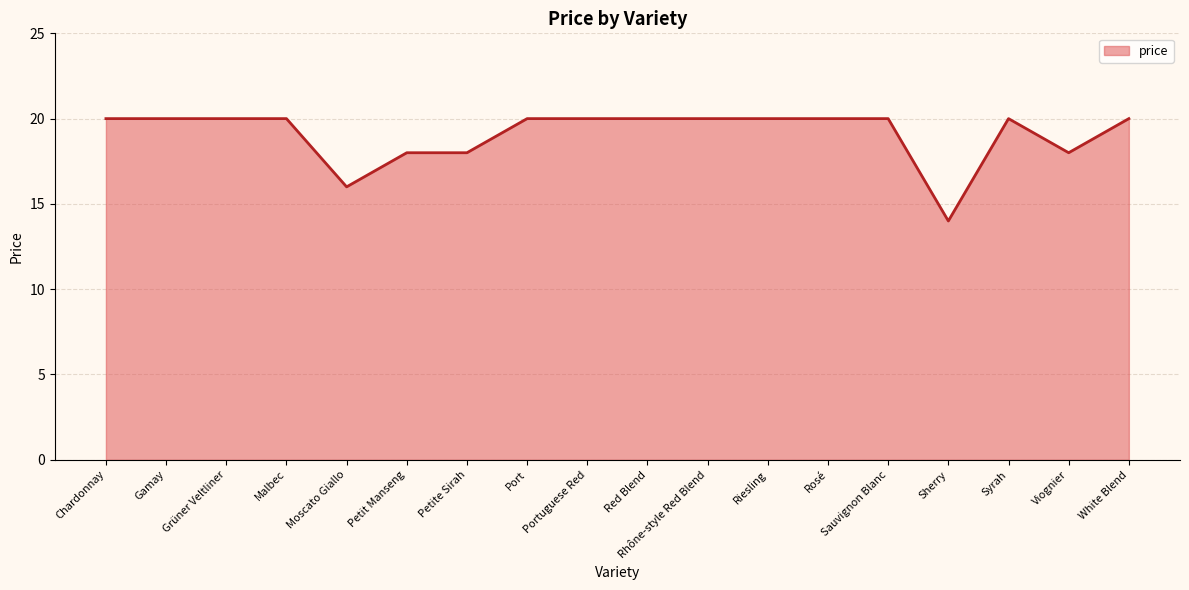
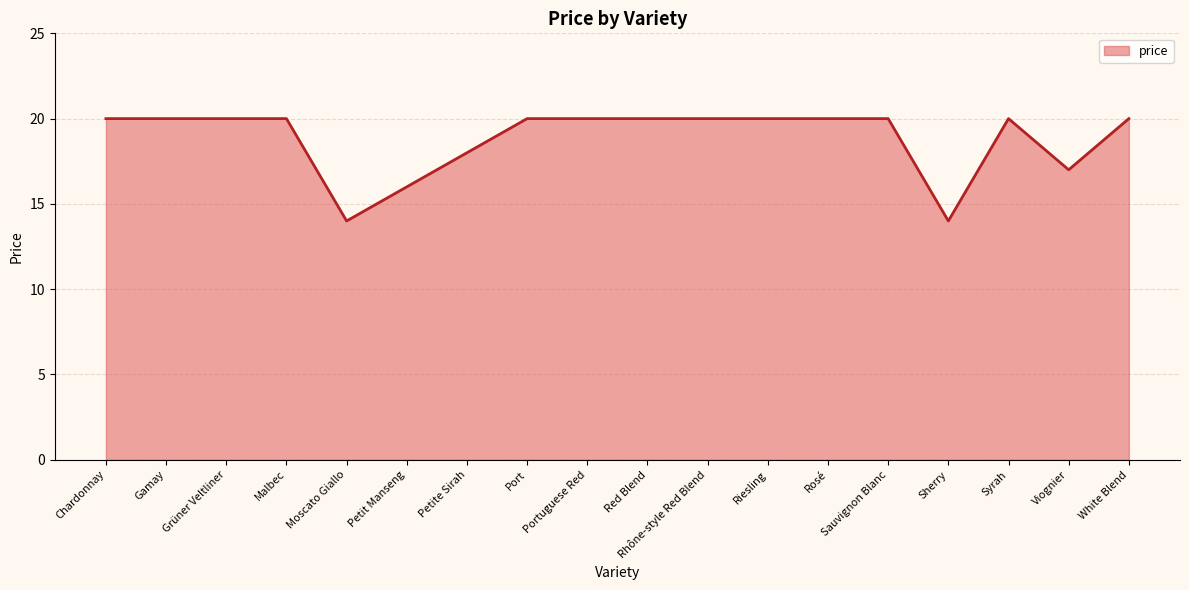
  {
    "Chardonnay": 20,
    "Gamay": 20,
    "Grüner Veltliner": 20,
    "Malbec": 20,
-   "Moscato Giallo": 16,
-   "Petit Manseng": 18,
+   "Moscato Giallo": 14,
+   "Petit Manseng": 16,
    "Petite Sirah": 18,
    "Port": 20,
    "Portuguese Red": 20,
    "Red Blend": 20,
    "Rhône-style Red Blend": 20,
    "Riesling": 20,
    "Rosé": 20,
    "Sauvignon Blanc": 20,
    "Sherry": 14,
    "Syrah": 20,
-   "Viognier": 18,
+   "Viognier": 17,
    "White Blend": 20
  }
